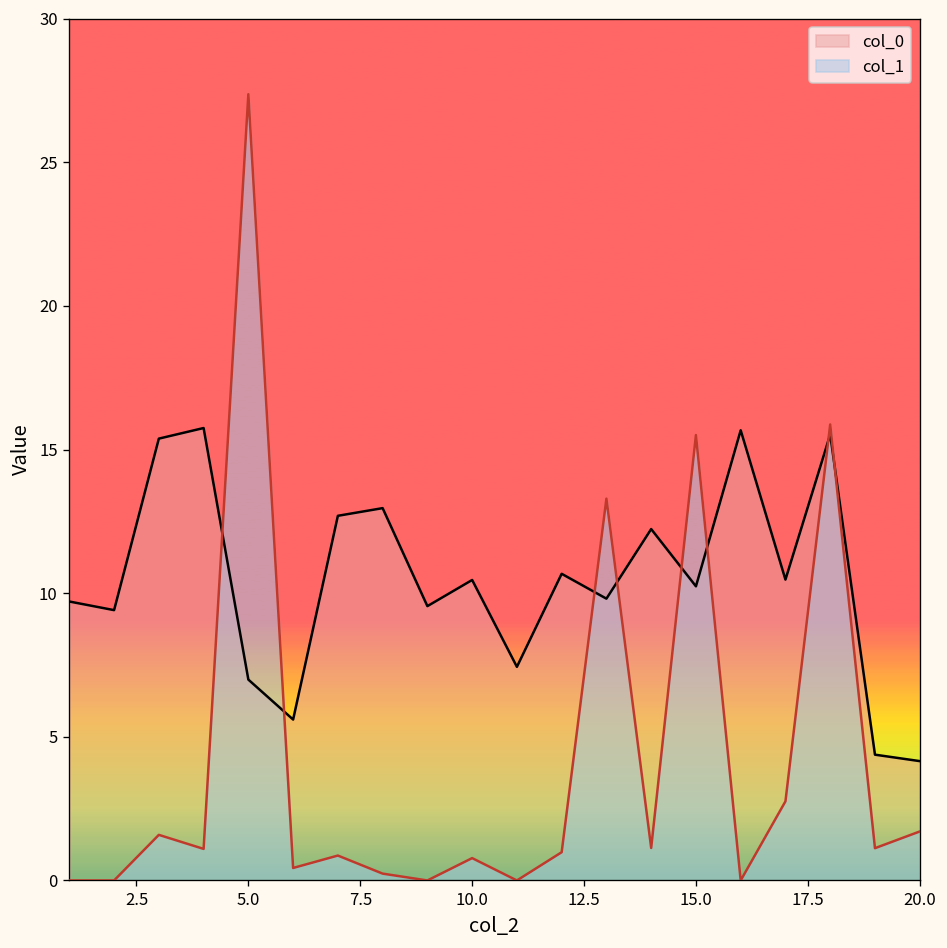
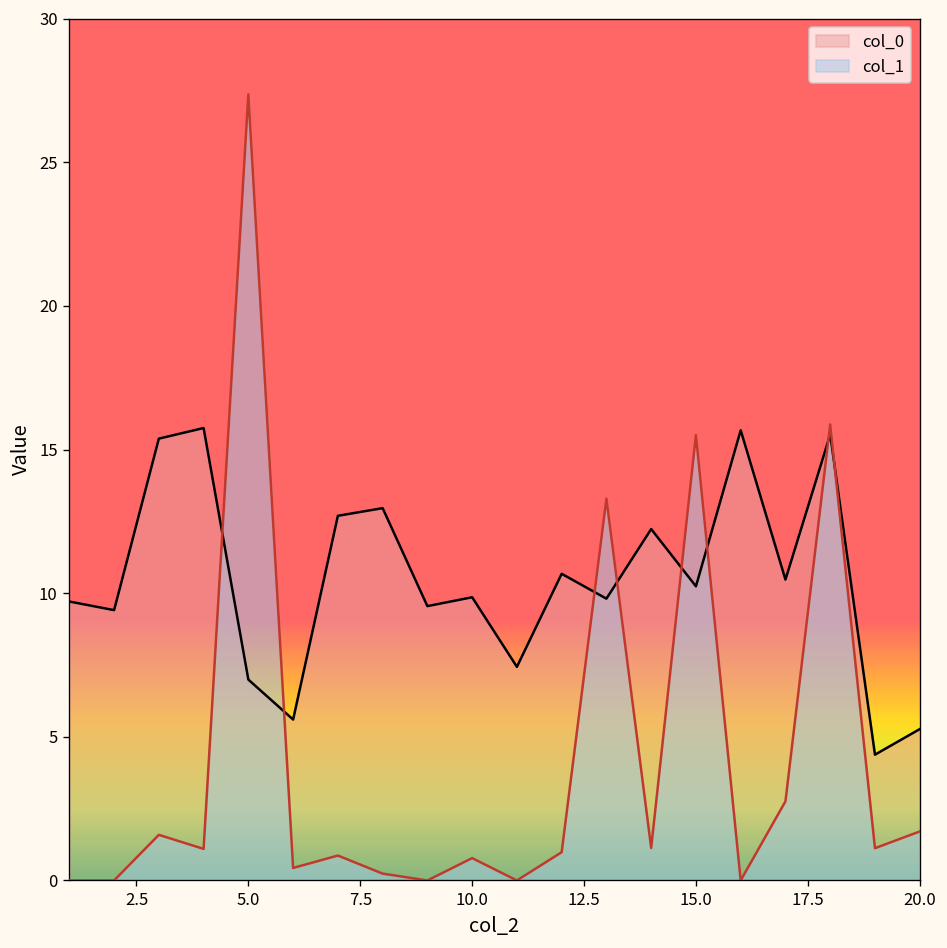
  {
    "col_0": {
      "5.0": 7.0,
-     "10.0": 10.5,
+     "10.0": 9.9,
      "15.0": 10.2,
-     "20.0": 4.2
+     "20.0": 5.3
    },
    "col_1": {
      "5.0": 27.4,
      "10.0": 0.8,
      "15.0": 15.5,
      "20.0": 1.7
    }
  }
